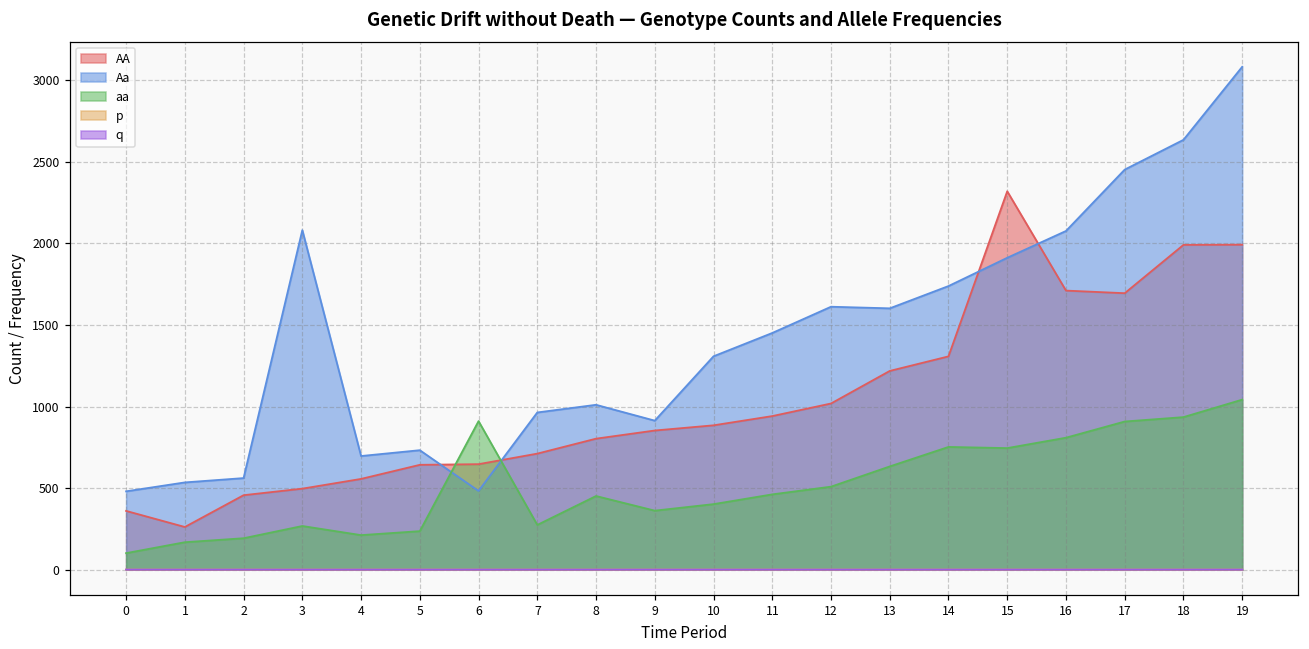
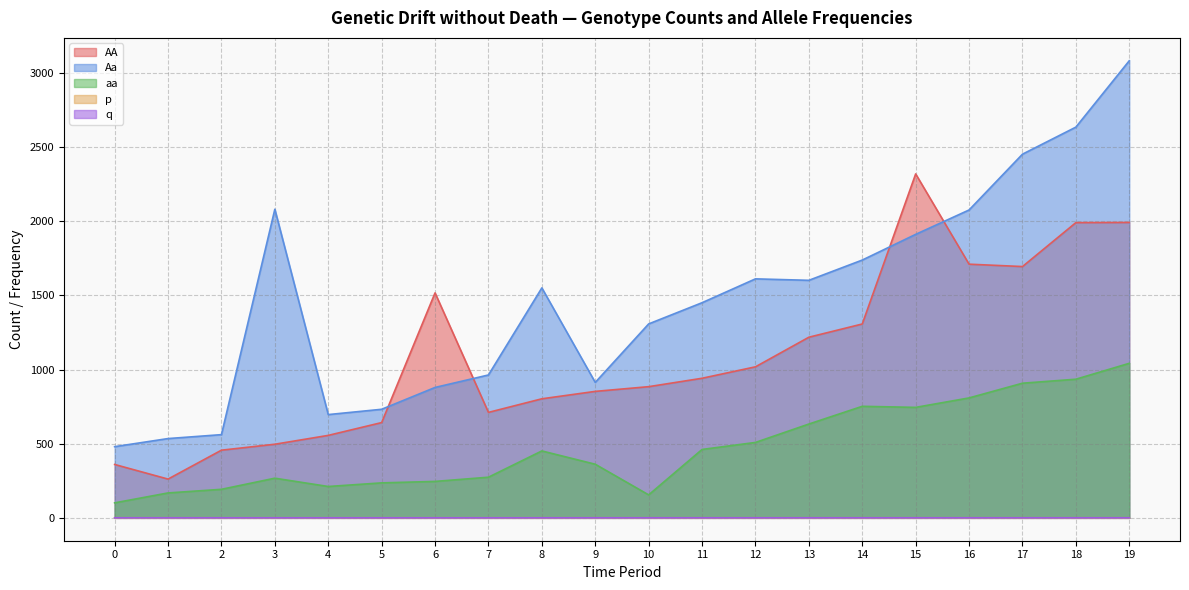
  {
    "AA": {
      "0": 360,
      "1": 260,
      "2": 460,
      "3": 500,
      "4": 560,
      "5": 640,
-     "6": 650,
+     "6": 1520,
      "7": 710,
      "8": 800,
      "9": 850,
      "10": 880,
      "11": 940,
      "12": 1020,
      "13": 1220,
      "14": 1310,
      "15": 2320,
      "16": 1710,
      "17": 1690,
      "18": 1990,
      "19": 1990
    },
    "Aa": {
      "0": 480,
      "1": 530,
      "2": 560,
      "3": 2080,
      "4": 700,
      "5": 730,
-     "6": 480,
+     "6": 880,
      "7": 960,
-     "8": 1010,
+     "8": 1550,
      "9": 910,
      "10": 1310,
      "11": 1450,
      "12": 1610,
      "13": 1600,
      "14": 1740,
      "15": 1910,
      "16": 2080,
      "17": 2450,
      "18": 2630,
      "19": 3080
    },
    "aa": {
      "0": 100,
      "1": 170,
      "2": 190,
      "3": 270,
      "4": 210,
      "5": 240,
-     "6": 910,
+     "6": 250,
      "7": 270,
      "8": 450,
      "9": 360,
-     "10": 400,
+     "10": 160,
      "11": 460,
      "12": 510,
      "13": 630,
      "14": 750,
      "15": 740,
      "16": 810,
      "17": 910,
      "18": 930,
      "19": 1040
    },
    "q": {
      "0": 0,
      "1": 0,
      "2": 0,
      "3": 0,
      "4": 0,
      "5": 0,
      "6": 0,
      "7": 0,
      "8": 0,
      "9": 0,
      "10": 0,
      "11": 0,
      "12": 0,
      "13": 0,
      "14": 0,
      "15": 0,
      "16": 0,
      "17": 0,
      "18": 0,
      "19": 0
    }
  }
